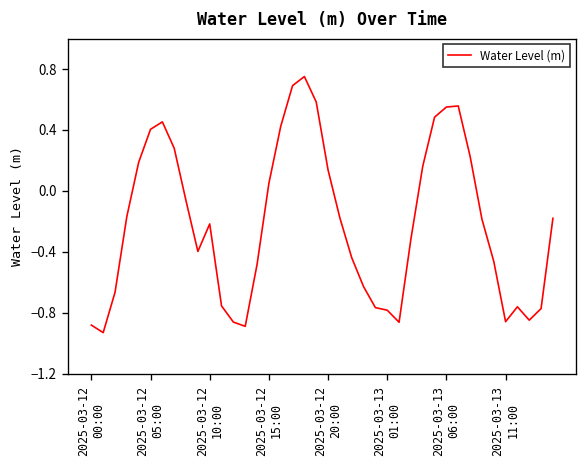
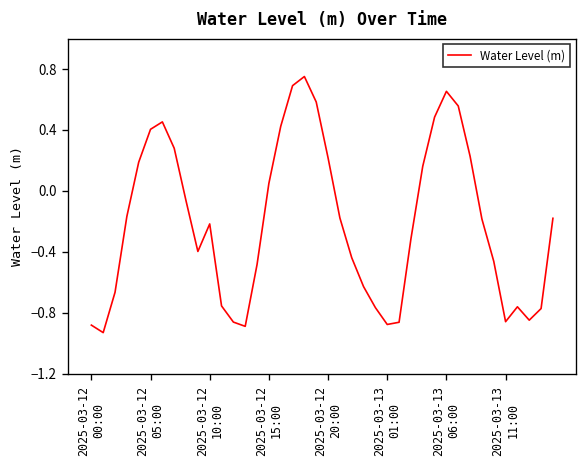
  {
    "2025-03-12 00:00": -0.88,
    "2025-03-12 05:00": 0.40,
    "2025-03-12 10:00": -0.22,
    "2025-03-12 15:00": 0.05,
-   "2025-03-12 20:00": 0.14,
-   "2025-03-13 01:00": -0.78,
-   "2025-03-13 06:00": 0.55,
+   "2025-03-12 20:00": 0.22,
+   "2025-03-13 01:00": -0.88,
+   "2025-03-13 06:00": 0.65,
    "2025-03-13 11:00": -0.86
  }
